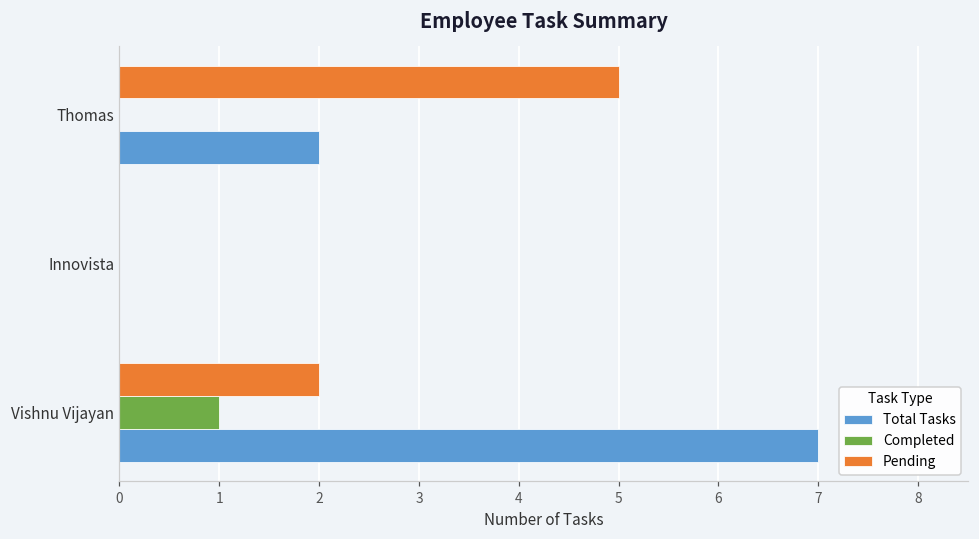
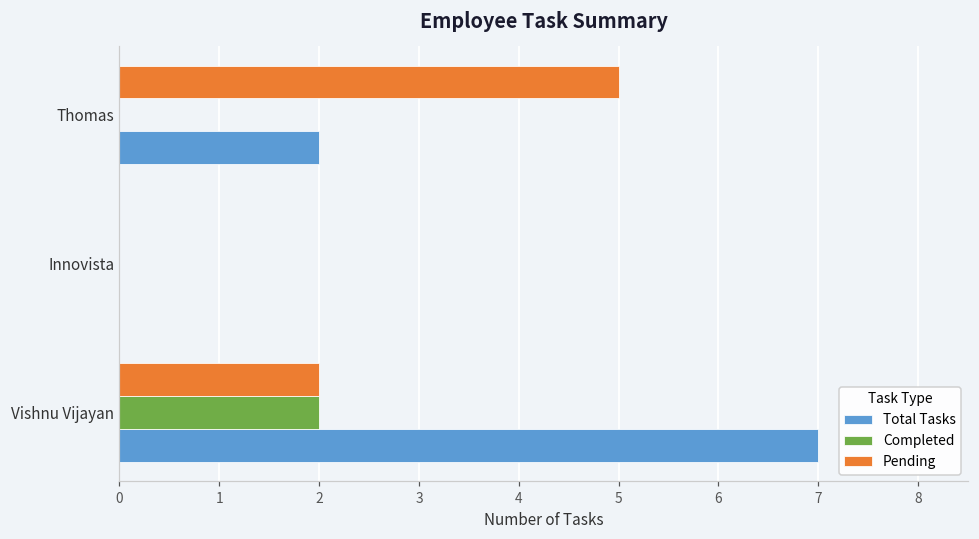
  {
    "Total Tasks": {
      "Thomas": 2,
      "Innovista": 0,
      "Vishnu Vijayan": 7
    },
    "Completed": {
      "Thomas": 0,
      "Innovista": 0,
-     "Vishnu Vijayan": 1
+     "Vishnu Vijayan": 2
    },
    "Pending": {
      "Thomas": 5,
      "Innovista": 0,
      "Vishnu Vijayan": 2
    }
  }
